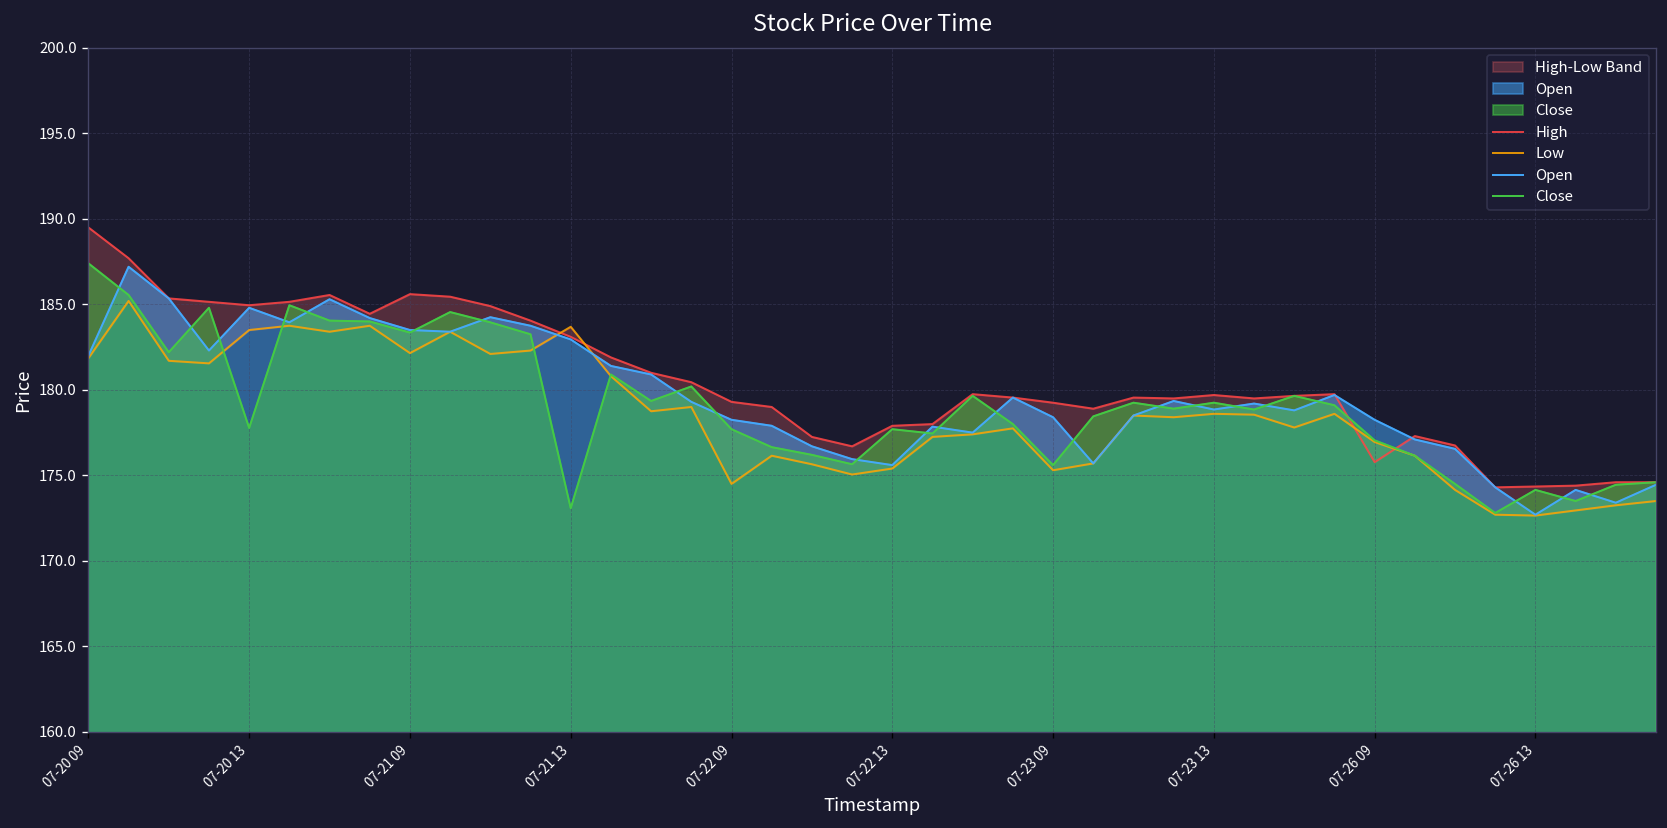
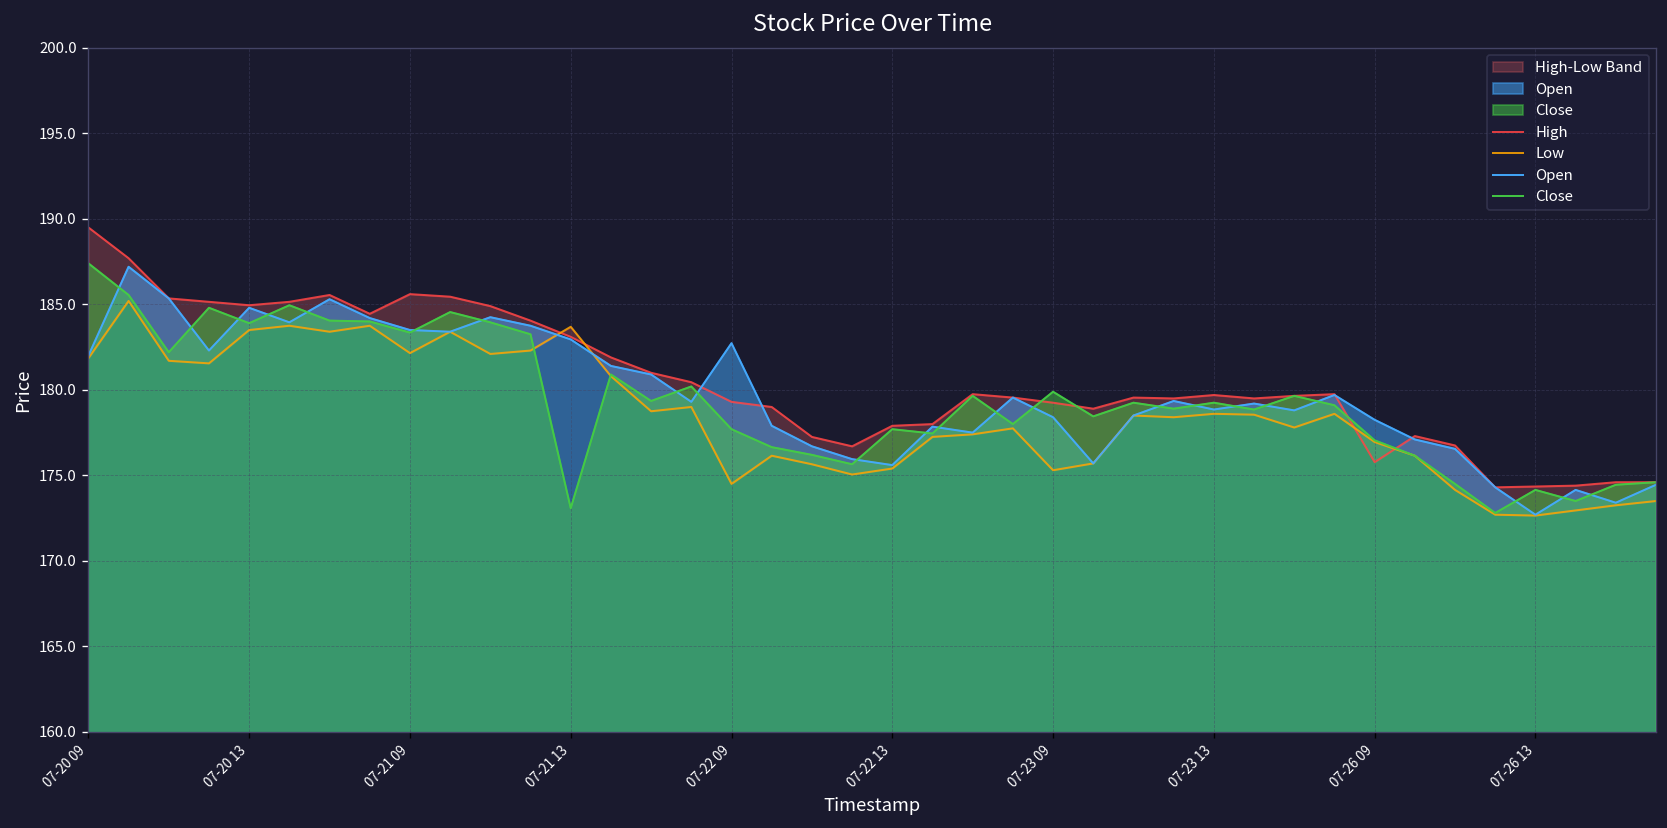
  {
    "Low": {
      "07-20 13": 183.5,
      "07-21 09": 182.1,
      "07-22 09": 174.5,
      "07-22 13": 175.4,
      "07-23 09": 175.3,
      "07-23 13": 178.6
    },
    "Open": {
-     "07-22 09": 178.3,
+     "07-22 09": 182.7,
      "07-22 13": 175.6,
      "07-23 09": 178.4,
      "07-23 13": 178.9,
      "07-26 09": 178.3
    },
    "Close": {
      "07-20 09": 187.4,
-     "07-20 13": 177.8,
+     "07-20 13": 183.9,
      "07-21 13": 173.1,
      "07-22 09": 177.7,
      "07-22 13": 177.7,
-     "07-23 09": 175.6,
+     "07-23 09": 179.9,
      "07-23 13": 179.3,
      "07-26 13": 174.1
    }
  }
